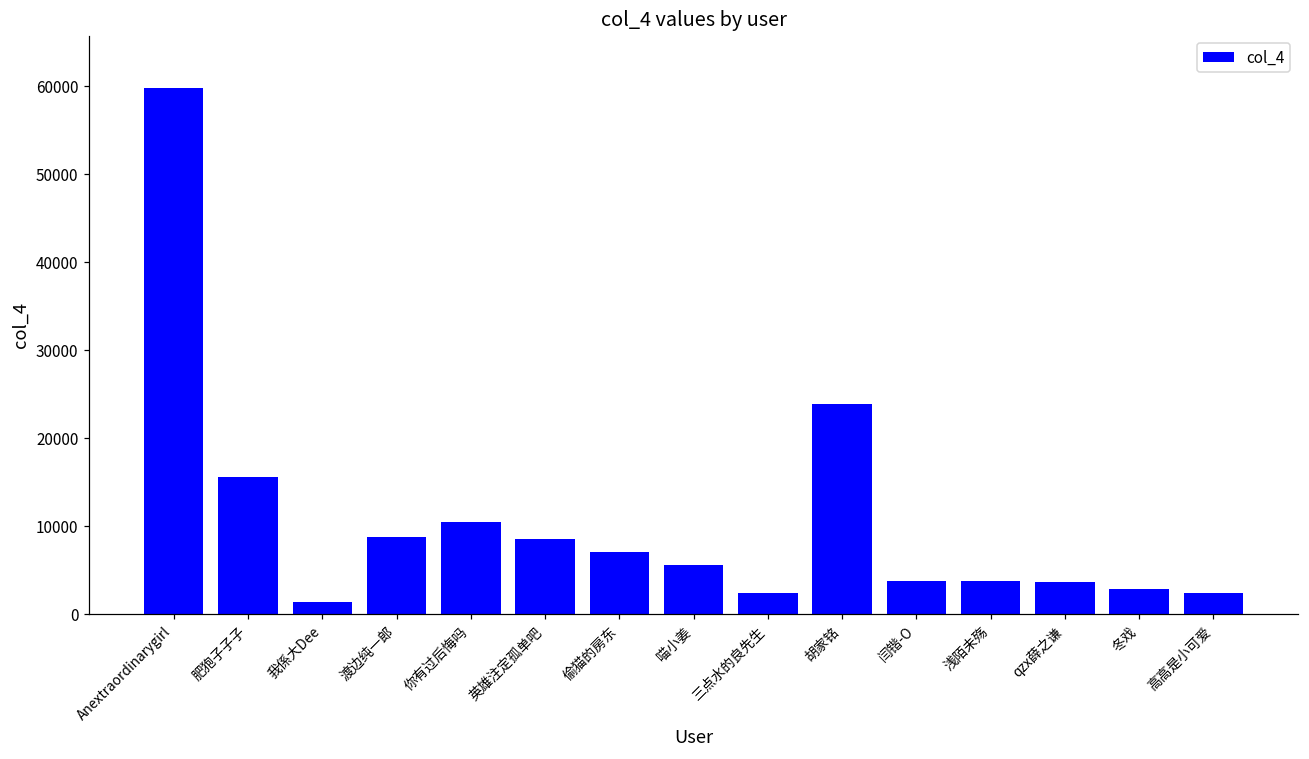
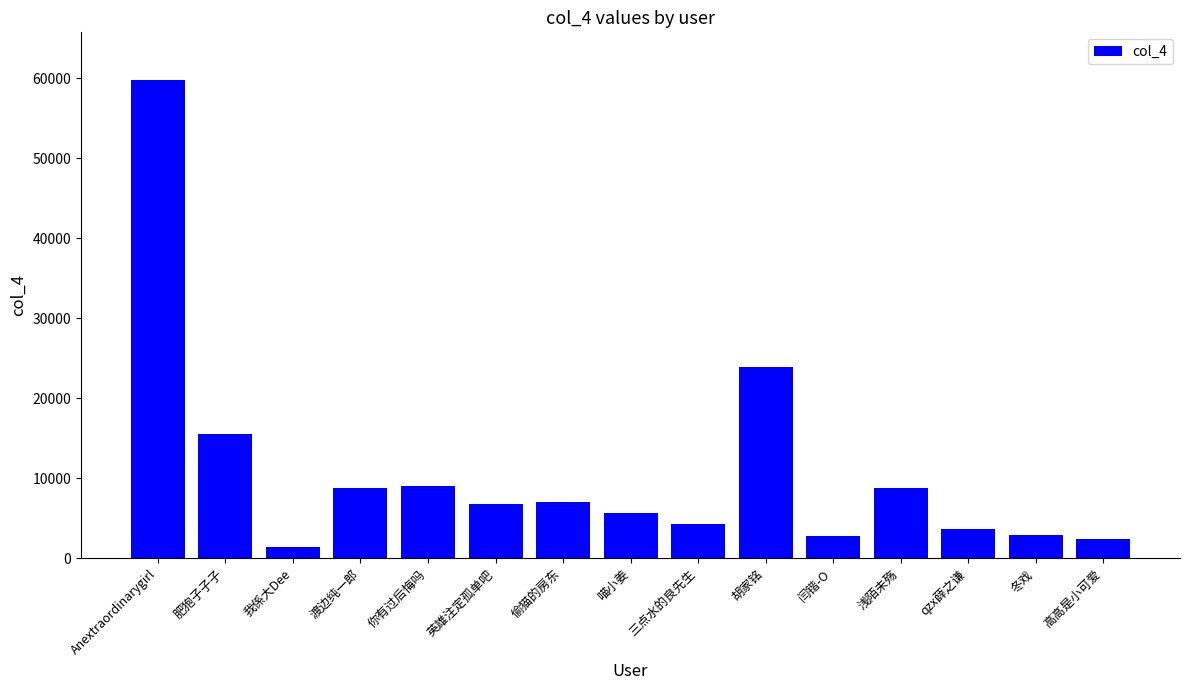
  {
    "Anextraordinarygirl": 60000,
    "肥狍子子子": 16000,
    "我係大Dee": 1000,
    "渡边纯一郎": 9000,
-   "你有过后悔吗": 10000,
-   "英雄注定孤单吧": 9000,
+   "你有过后悔吗": 9000,
+   "英雄注定孤单吧": 7000,
    "偷猫的房东": 7000,
    "喵小姜": 6000,
-   "三点水的良先生": 2000,
+   "三点水的良先生": 4000,
    "胡家铭": 24000,
-   "闫锴-O": 4000,
-   "浅陌未殇": 4000,
+   "闫锴-O": 3000,
+   "浅陌未殇": 9000,
    "qzx薛之谦": 4000,
    "冬戏": 3000,
    "高高是小可爱": 2000
  }
